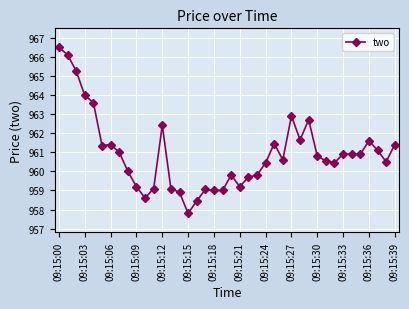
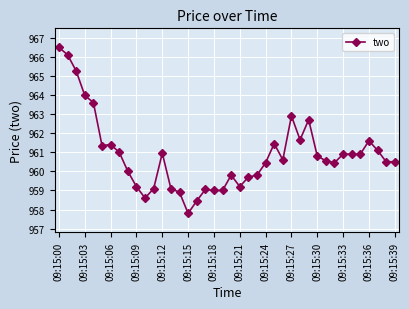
  {
    "09:15:00": 966.5,
    "09:15:03": 964.0,
    "09:15:06": 961.4,
    "09:15:09": 959.2,
-   "09:15:12": 962.4,
+   "09:15:12": 961.0,
    "09:15:15": 957.8,
    "09:15:18": 959.0,
    "09:15:21": 959.2,
    "09:15:24": 960.5,
    "09:15:27": 962.9,
    "09:15:30": 960.8,
    "09:15:33": 960.9,
    "09:15:36": 961.6,
-   "09:15:39": 961.4
+   "09:15:39": 960.5
  }
